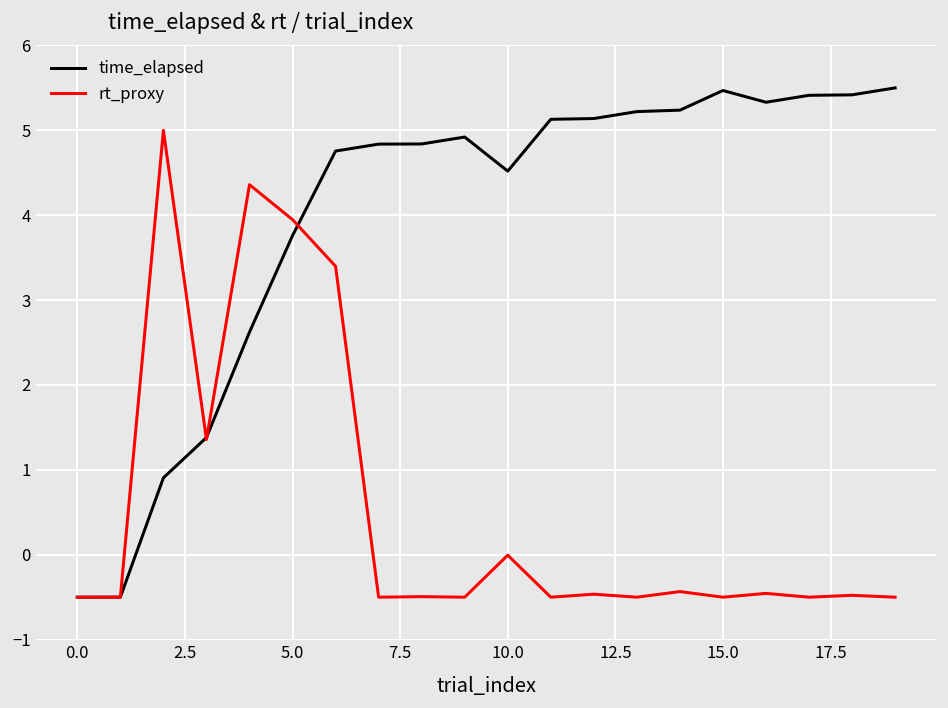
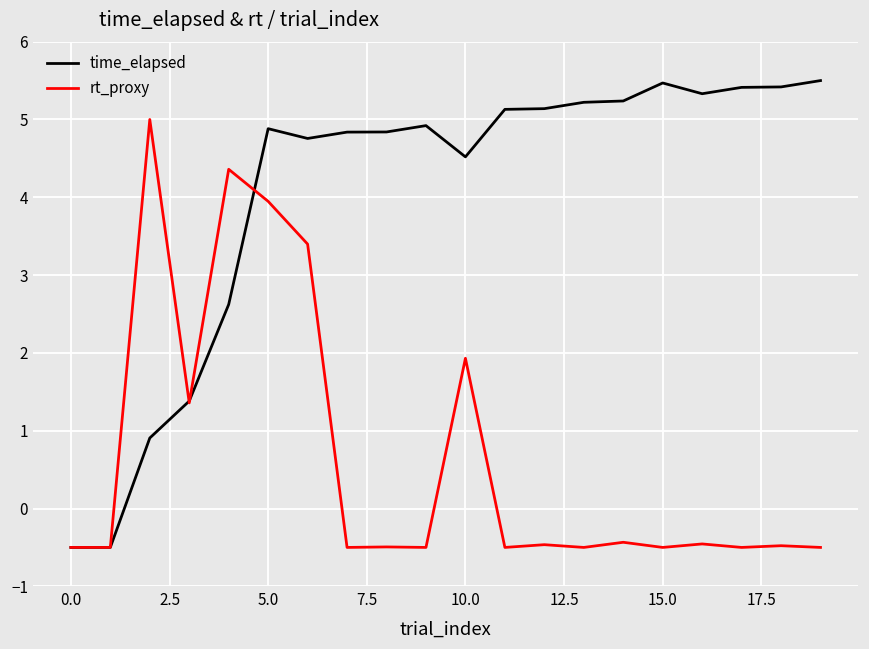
  {
    "time_elapsed": {
-     "5.0": 3.8,
+     "5.0": 4.9,
      "10.0": 4.5,
      "15.0": 5.5
    },
    "rt_proxy": {
      "5.0": 3.9,
-     "10.0": 0.0,
+     "10.0": 1.9,
      "15.0": -0.5
    }
  }
